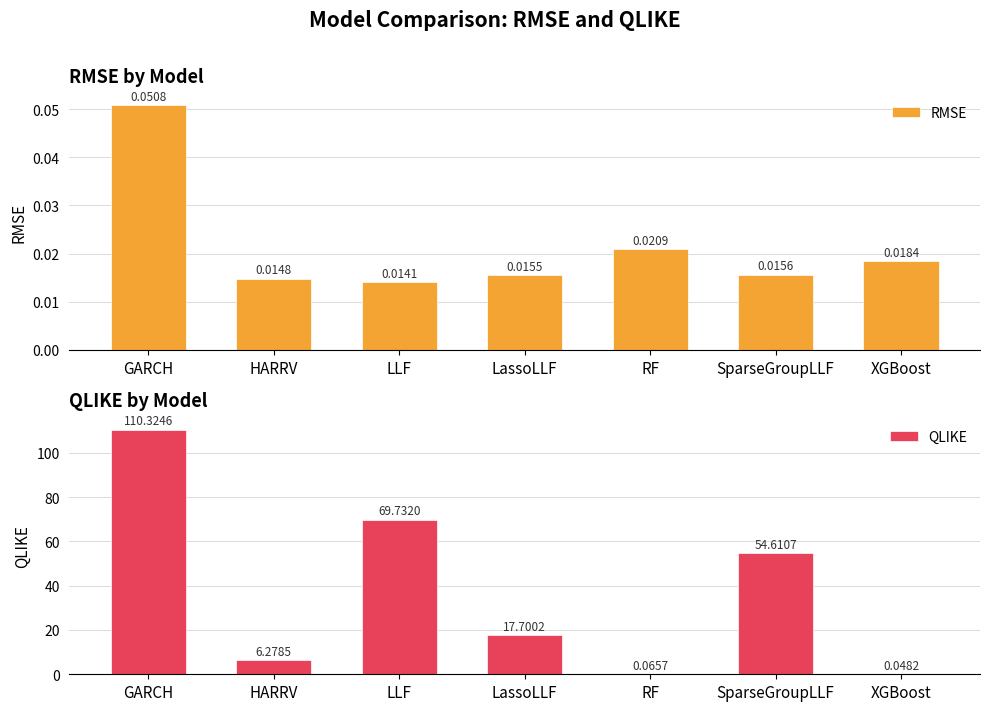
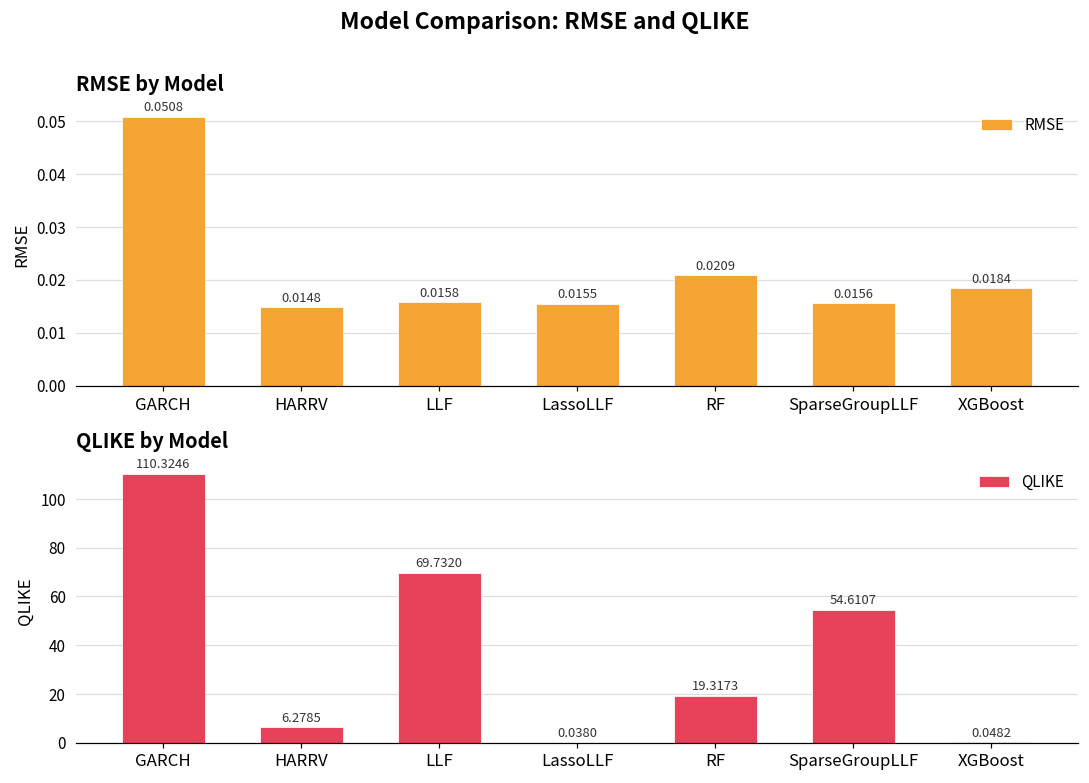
  {
    "RMSE by Model": {
      "GARCH": 0.0508,
      "HARRV": 0.0148,
-     "LLF": 0.0141,
+     "LLF": 0.0158,
      "LassoLLF": 0.0155,
      "RF": 0.0209,
      "SparseGroupLLF": 0.0156,
      "XGBoost": 0.0184
    },
    "QLIKE by Model": {
      "GARCH": 110.3246,
      "HARRV": 6.2785,
      "LLF": 69.7320,
-     "LassoLLF": 17.7002,
-     "RF": 0.0657,
+     "LassoLLF": 0.0380,
+     "RF": 19.3173,
      "SparseGroupLLF": 54.6107,
      "XGBoost": 0.0482
    }
  }
